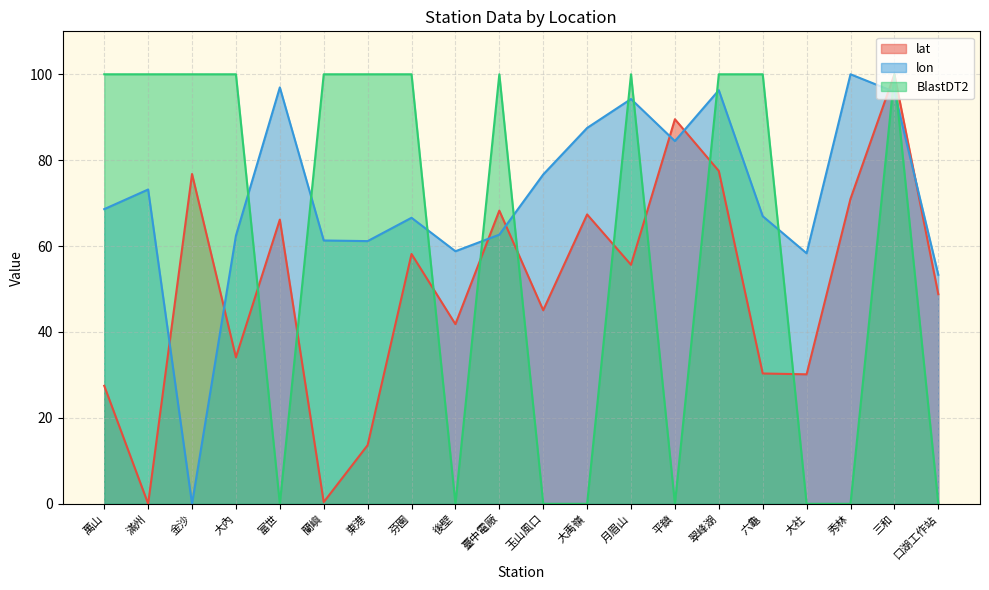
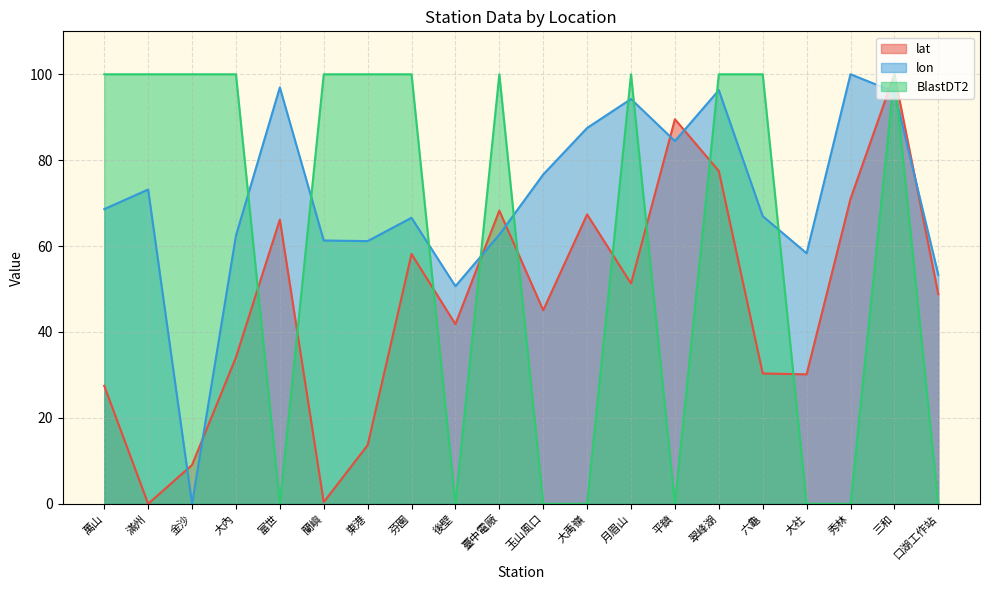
  {
    "lat": {
      "萬山": 27,
      "滿州": 0,
-     "金沙": 77,
+     "金沙": 9,
      "大內": 34,
      "富世": 66,
      "蘭嶼": 0,
      "東港": 14,
      "芬園": 58,
      "後壁": 42,
      "臺中電廠": 68,
      "玉山風口": 45,
      "大禹嶺": 67,
-     "月眉山": 56,
+     "月眉山": 51,
      "平鎮": 90,
      "翠峰湖": 77,
      "六龜": 30,
      "大社": 30,
      "秀林": 71,
      "口湖工作站": 49
    },
    "lon": {
      "萬山": 69,
      "滿州": 73,
      "金沙": 0,
      "大內": 62,
      "富世": 97,
      "蘭嶼": 61,
      "東港": 61,
      "芬園": 67,
-     "後壁": 59,
+     "後壁": 51,
      "臺中電廠": 63,
      "玉山風口": 77,
      "大禹嶺": 88,
      "月眉山": 94,
      "平鎮": 84,
      "翠峰湖": 96,
      "六龜": 67,
      "大社": 58,
      "秀林": 100,
      "口湖工作站": 53
    },
    "BlastDT2": {
      "萬山": 100,
      "滿州": 100,
      "金沙": 100,
      "大內": 100,
      "富世": 0,
      "蘭嶼": 100,
      "東港": 100,
      "芬園": 100,
      "後壁": 0,
      "臺中電廠": 100,
      "玉山風口": 0,
      "大禹嶺": 0,
      "月眉山": 100,
      "平鎮": 0,
      "翠峰湖": 100,
      "六龜": 100,
      "大社": 0,
      "秀林": 0,
      "口湖工作站": 0
    }
  }
